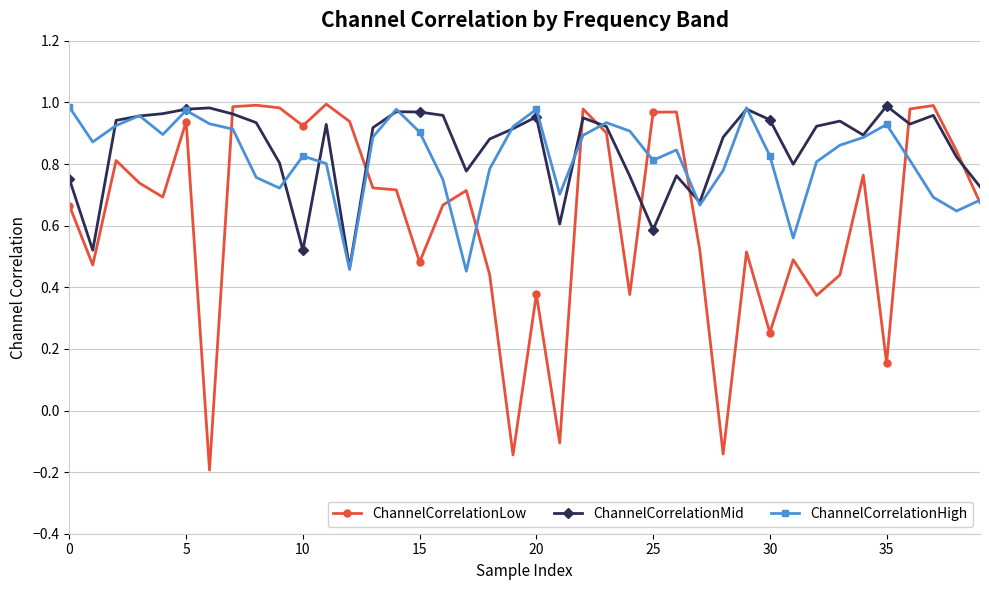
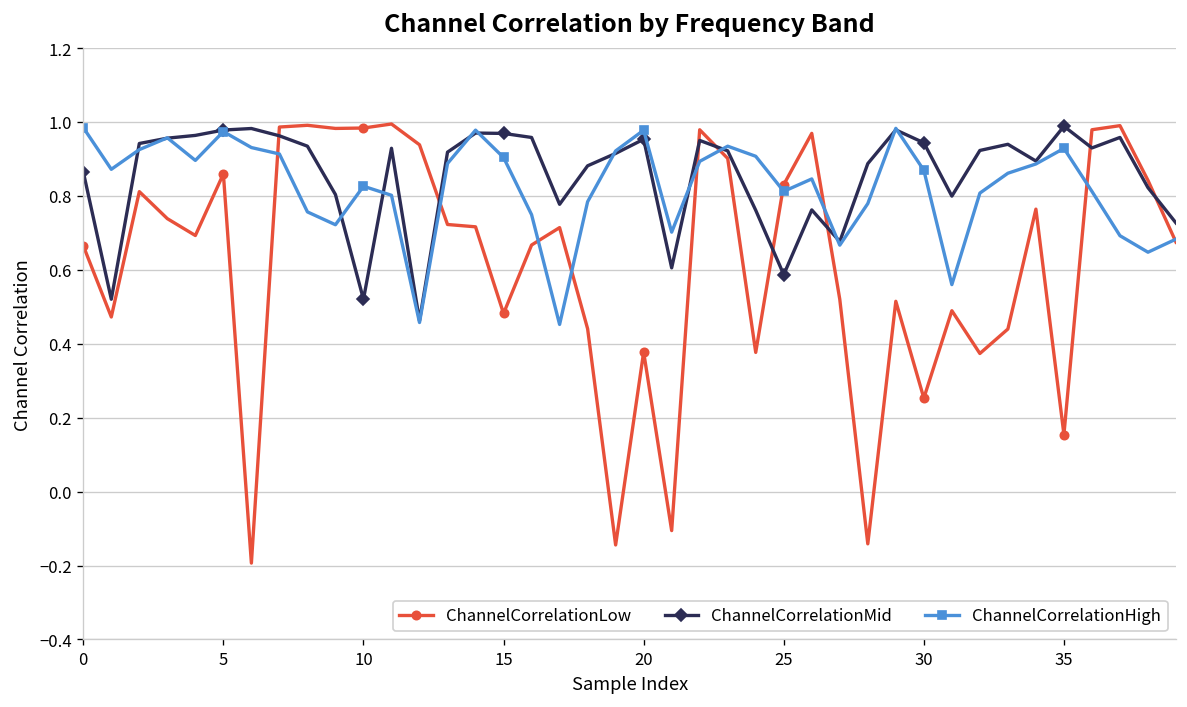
  {
    "ChannelCorrelationLow": {
      "0": 0.67,
-     "5": 0.94,
-     "10": 0.92,
+     "5": 0.86,
+     "10": 0.98,
      "15": 0.48,
      "20": 0.38,
-     "25": 0.97,
+     "25": 0.83,
      "30": 0.25,
      "35": 0.15
    },
    "ChannelCorrelationMid": {
-     "0": 0.75,
+     "0": 0.87,
      "10": 0.52,
      "15": 0.97,
      "20": 0.95,
      "25": 0.59,
      "30": 0.94,
      "35": 0.99
    },
    "ChannelCorrelationHigh": {
      "0": 0.98,
      "10": 0.83,
      "15": 0.90,
      "20": 0.98,
      "25": 0.81,
-     "30": 0.83,
+     "30": 0.87,
      "35": 0.93
    }
  }
